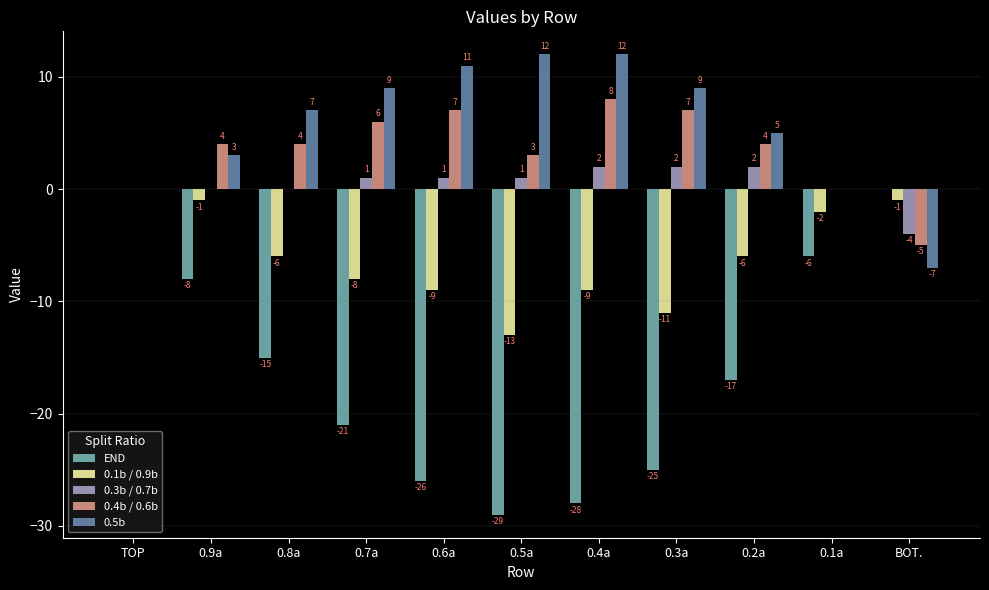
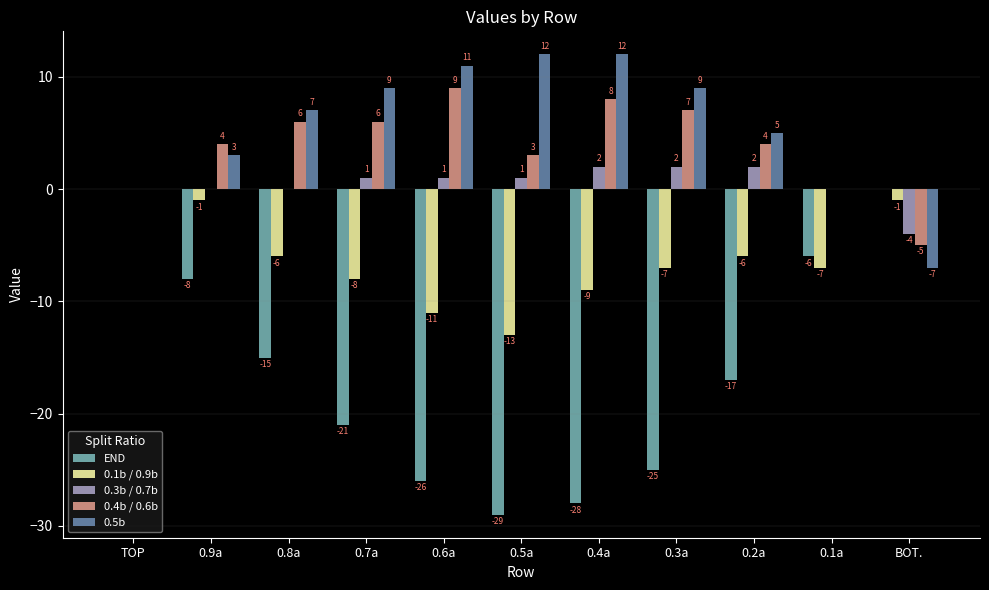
  {
    "0.1b / 0.9b": {
      "0.9a": -1,
      "0.8a": -6,
      "0.7a": -8,
-     "0.6a": -9,
+     "0.6a": -11,
      "0.5a": -13,
      "0.4a": -9,
-     "0.3a": -11,
+     "0.3a": -7,
      "0.2a": -6,
-     "0.1a": -2,
+     "0.1a": -7,
      "BOT.": -1
    },
    "0.4b / 0.6b": {
      "0.9a": 4,
-     "0.8a": 4,
+     "0.8a": 6,
      "0.7a": 6,
-     "0.6a": 7,
+     "0.6a": 9,
      "0.5a": 3,
      "0.4a": 8,
      "0.3a": 7,
      "0.2a": 4,
      "BOT.": -5
    }
  }
